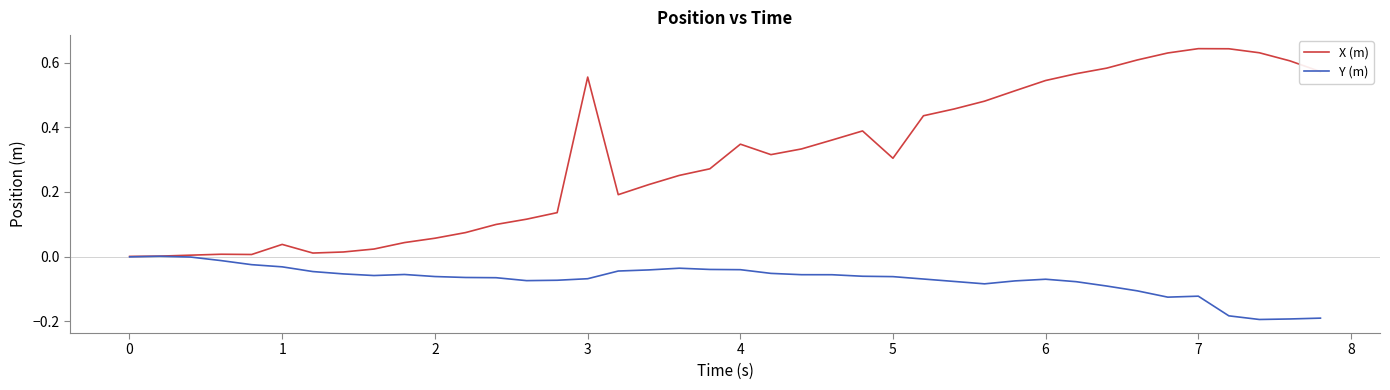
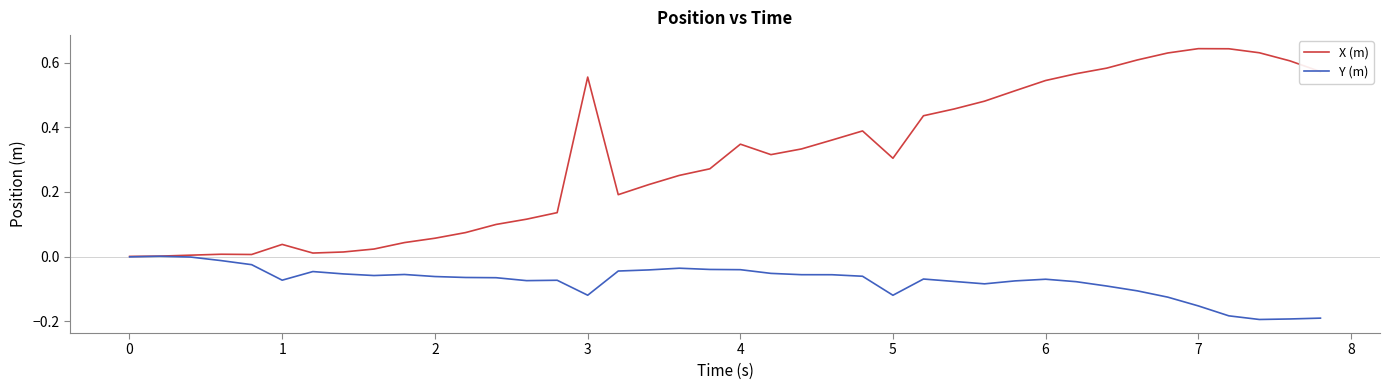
  {
    "X (m)": {
      "1": 0.04,
      "2": 0.06,
      "3": 0.56,
      "4": 0.35,
      "5": 0.30,
      "6": 0.55,
      "7": 0.64
    },
    "Y (m)": {
-     "1": -0.03,
+     "1": -0.07,
      "2": -0.06,
-     "3": -0.07,
+     "3": -0.12,
      "4": -0.04,
-     "5": -0.06,
+     "5": -0.12,
      "6": -0.07,
-     "7": -0.12
+     "7": -0.15
    }
  }
